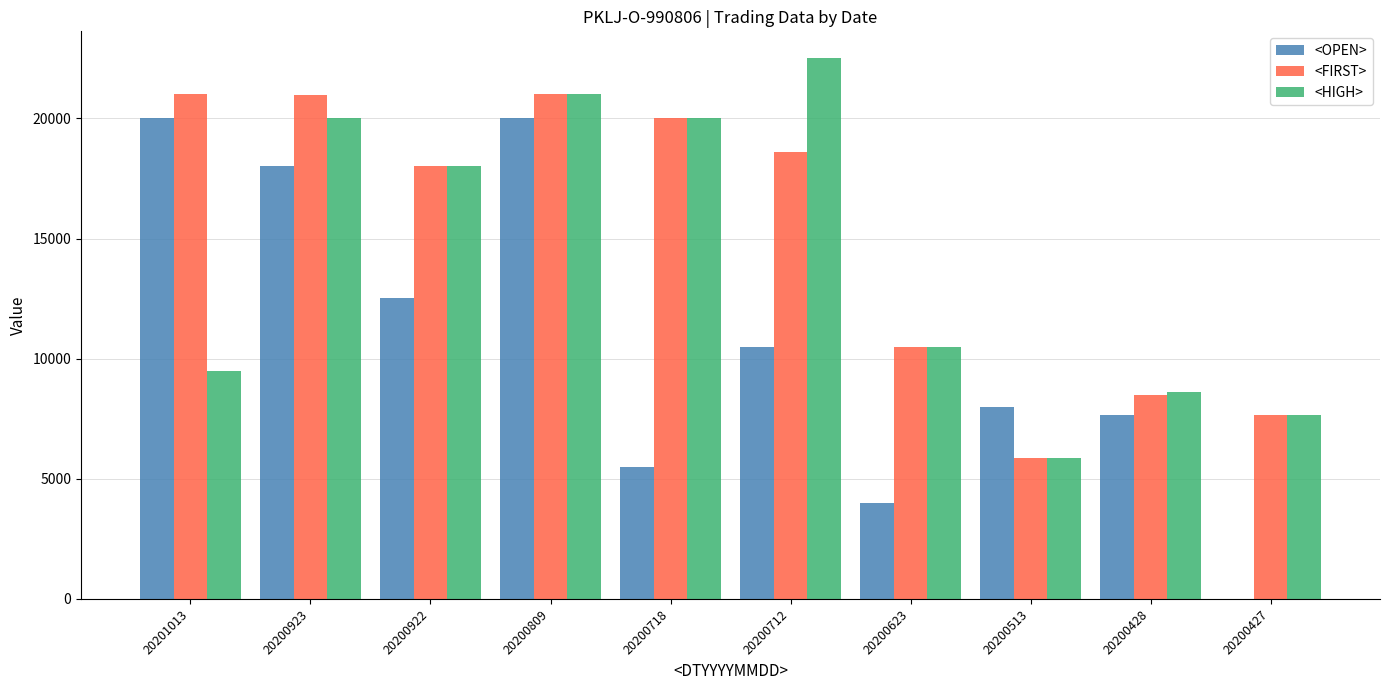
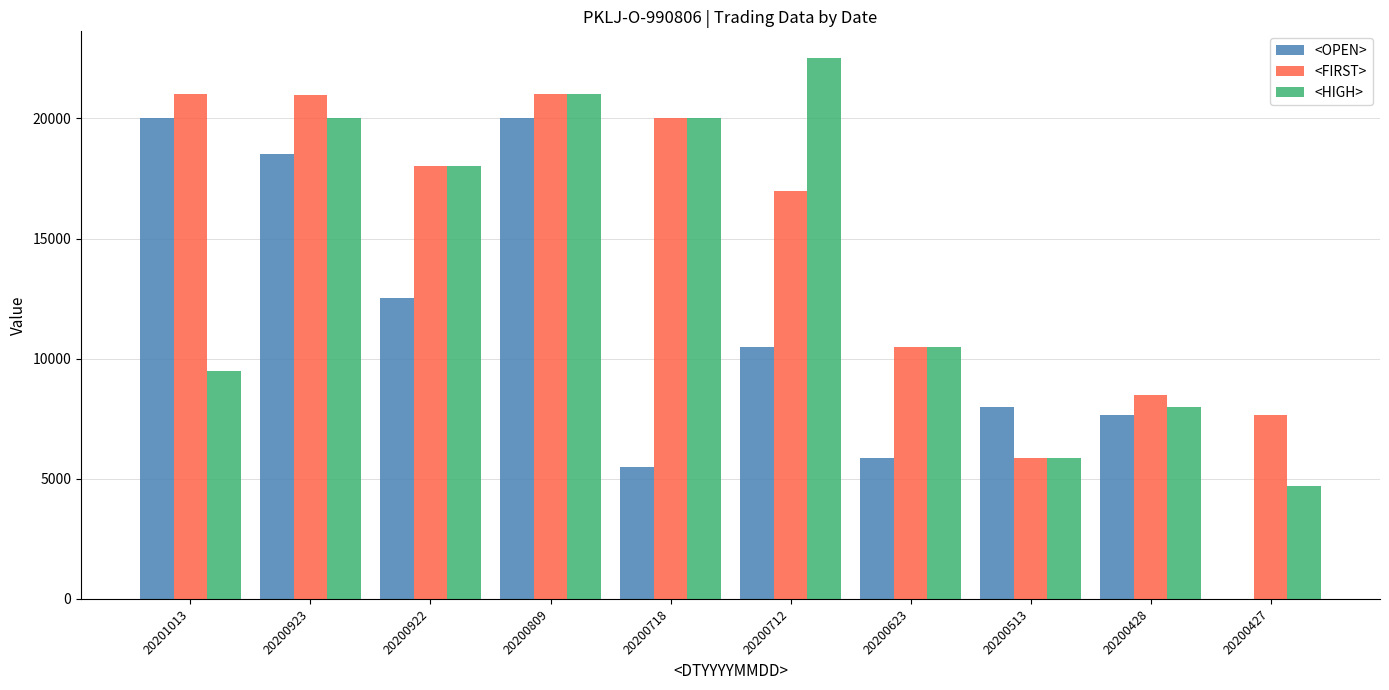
  {
    "<OPEN>": {
      "20201013": 20000,
-     "20200923": 18000,
+     "20200923": 18500,
      "20200922": 12500,
      "20200809": 20000,
      "20200718": 5500,
      "20200712": 10500,
-     "20200623": 4000,
+     "20200623": 5900,
      "20200513": 8000,
      "20200428": 7700
    },
    "<FIRST>": {
      "20201013": 21000,
      "20200923": 21000,
      "20200922": 18000,
      "20200809": 21000,
      "20200718": 20000,
-     "20200712": 18600,
+     "20200712": 17000,
      "20200623": 10500,
      "20200513": 5900,
      "20200428": 8500,
      "20200427": 7700
    },
    "<HIGH>": {
      "20201013": 9500,
      "20200923": 20000,
      "20200922": 18000,
      "20200809": 21000,
      "20200718": 20000,
      "20200712": 22500,
      "20200623": 10500,
      "20200513": 5900,
-     "20200428": 8600,
-     "20200427": 7700
+     "20200428": 8000,
+     "20200427": 4700
    }
  }
